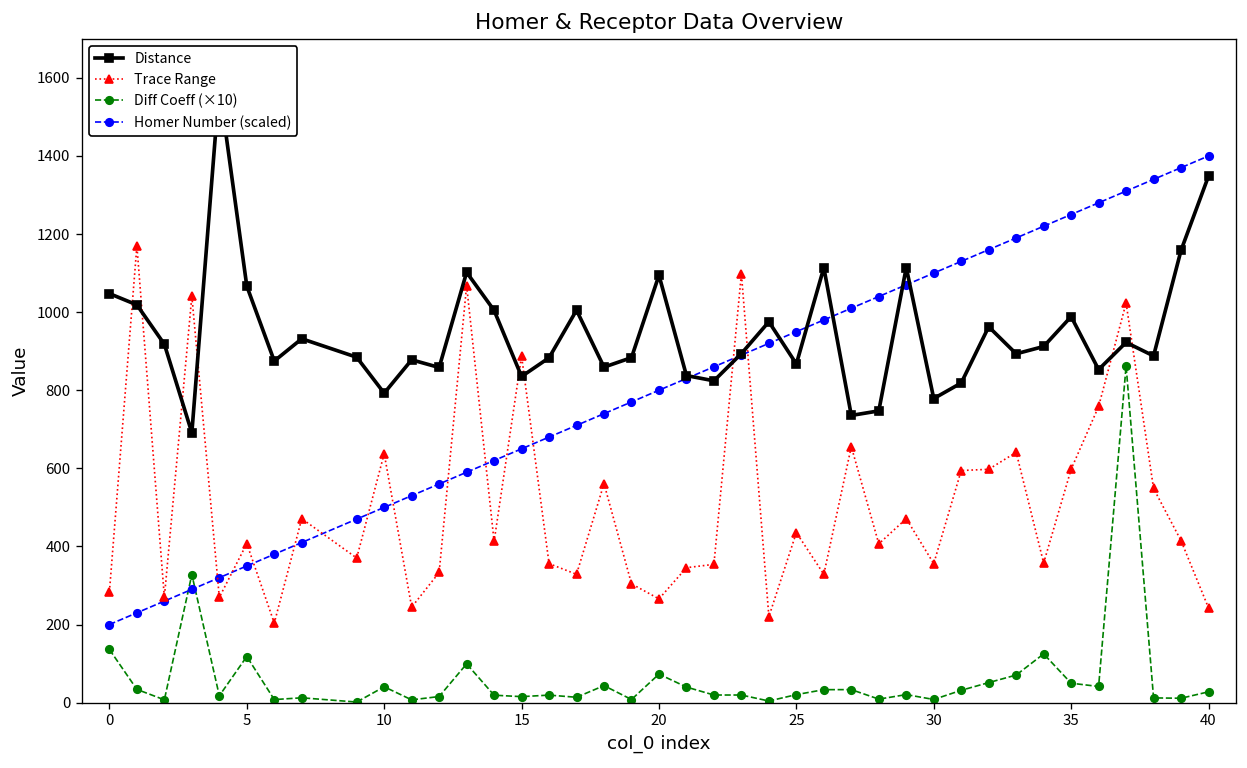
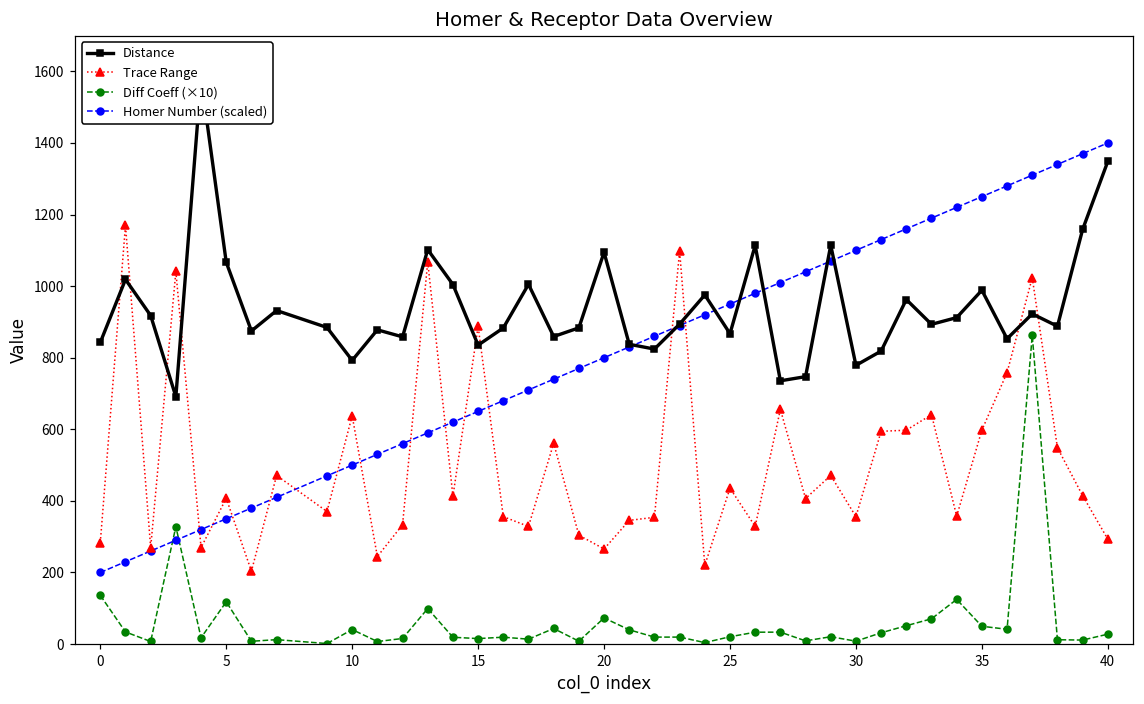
  {
    "Distance": {
-     "0": 1050,
+     "0": 840,
      "5": 1070,
      "10": 790,
      "15": 840,
      "20": 1090,
      "25": 870,
      "30": 780,
      "35": 990,
      "40": 1350
    },
    "Trace Range": {
      "0": 280,
      "5": 410,
      "10": 640,
      "15": 890,
      "20": 270,
      "25": 440,
      "30": 360,
      "35": 600,
-     "40": 240
+     "40": 290
    },
    "Diff Coeff (×10)": {
      "0": 140,
      "5": 120,
      "10": 40,
      "15": 20,
      "20": 70,
      "25": 20,
      "30": 10,
      "35": 50,
      "40": 30
    },
    "Homer Number (scaled)": {
      "0": 200,
      "5": 350,
      "10": 500,
      "15": 650,
      "20": 800,
      "25": 950,
      "30": 1100,
      "35": 1250,
      "40": 1400
    }
  }
